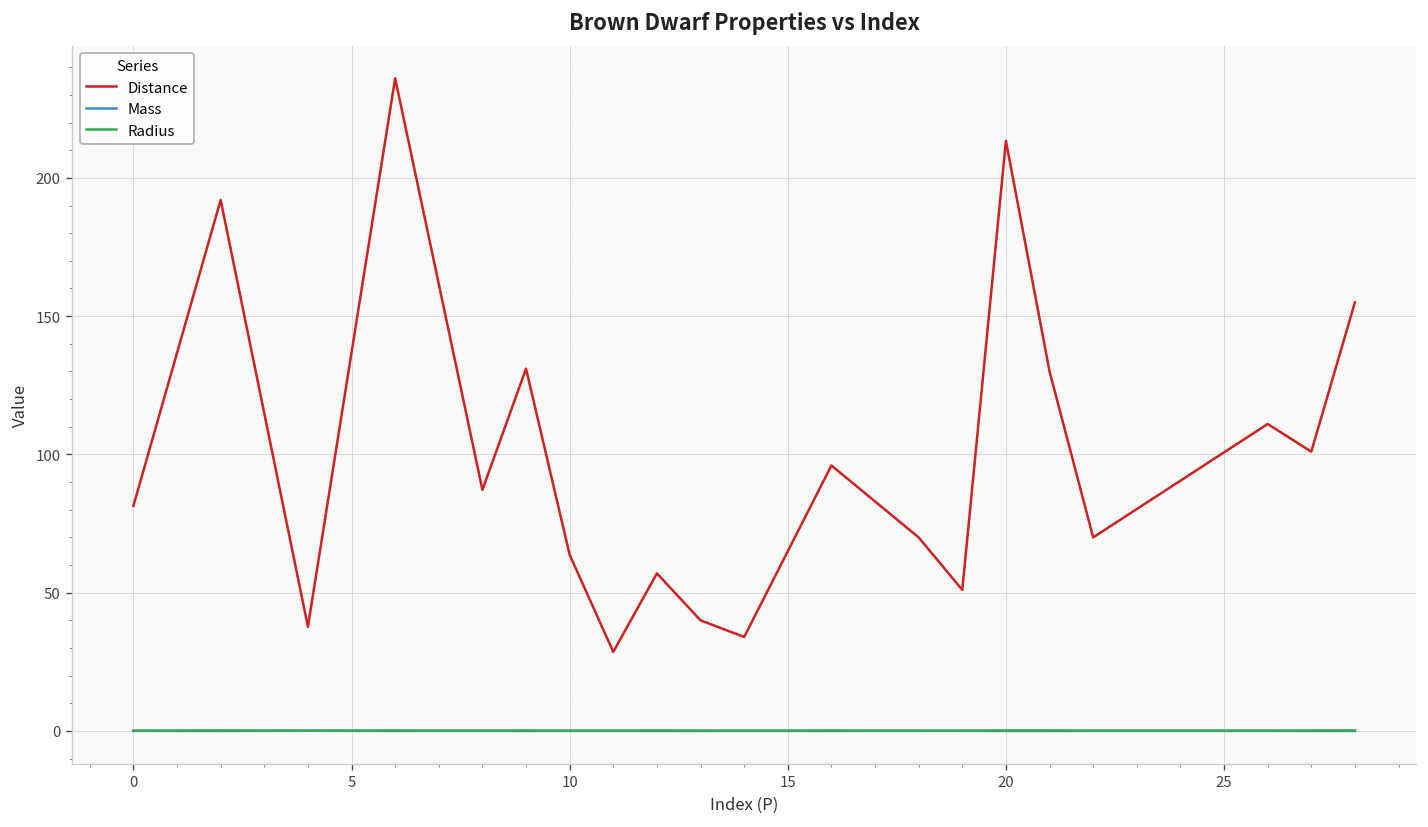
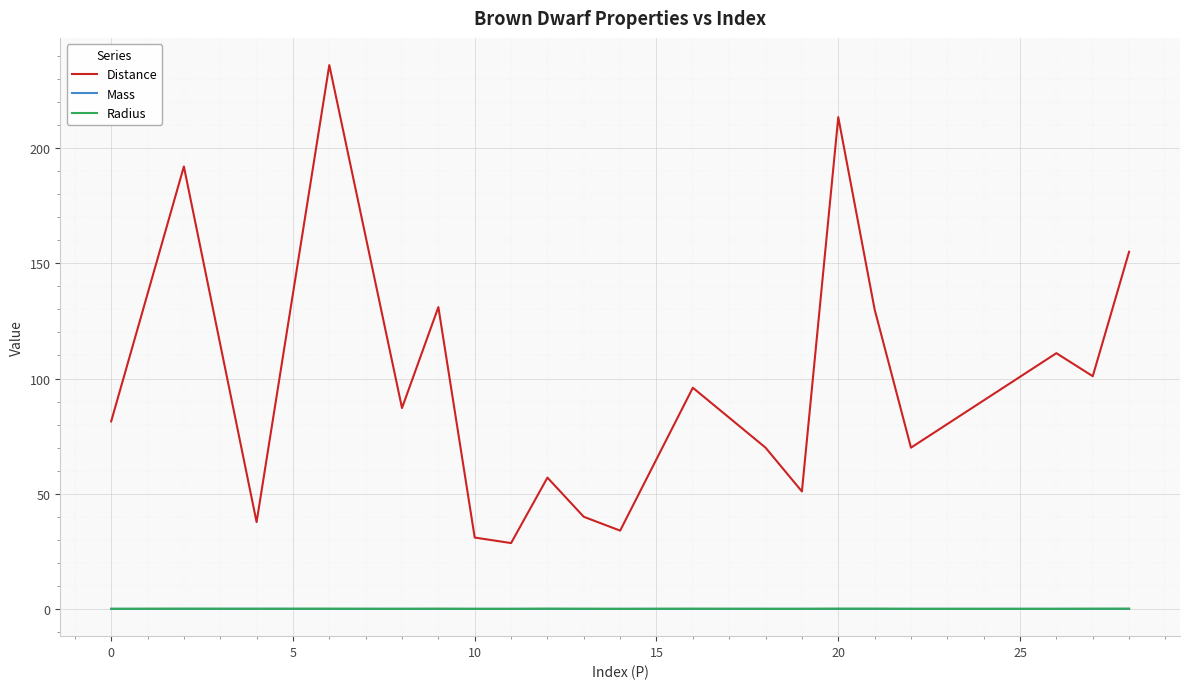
  {
    "Distance": {
      "0": 81,
-     "10": 64,
+     "10": 31,
      "20": 213
    },
    "Radius": {
      "0": 0,
      "10": 0,
      "20": 0
    }
  }
